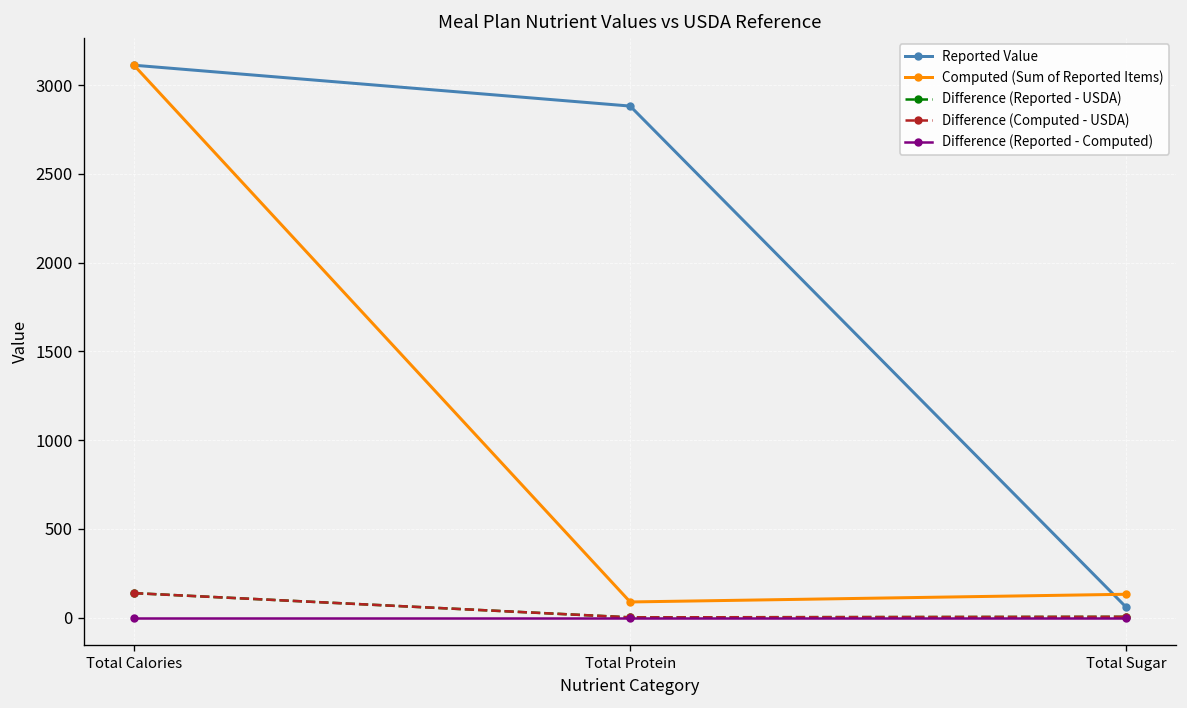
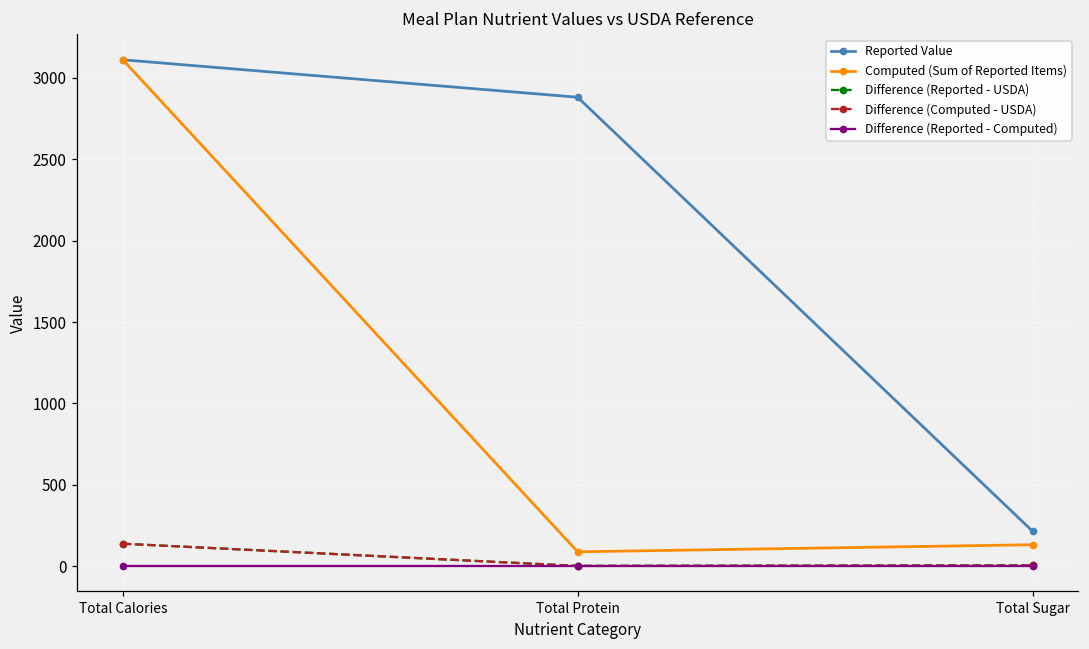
  {
    "Reported Value": {
      "Total Protein": 2880,
-     "Total Sugar": 60
+     "Total Sugar": 220
    },
    "Computed (Sum of Reported Items)": {
      "Total Protein": 90,
      "Total Sugar": 130
    },
    "Difference (Computed - USDA)": {
      "Total Calories": 140
    },
    "Difference (Reported - Computed)": {
      "Total Calories": 0
    }
  }
